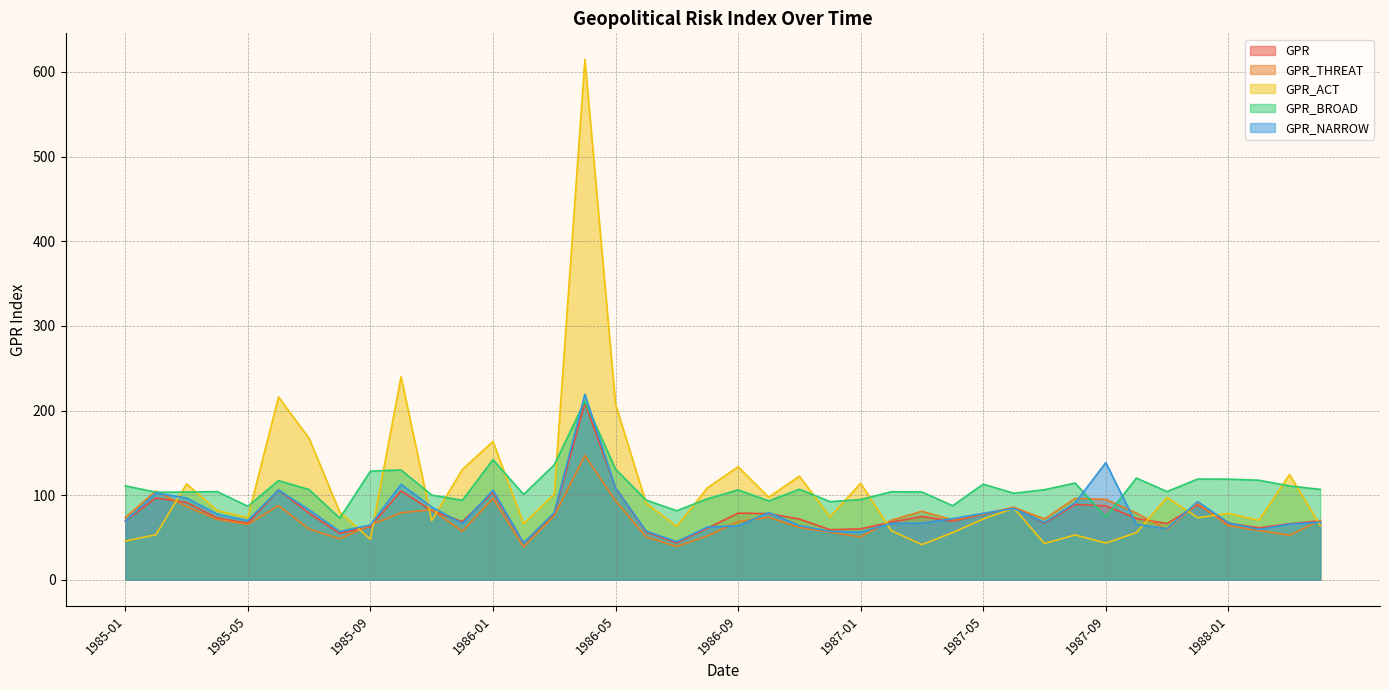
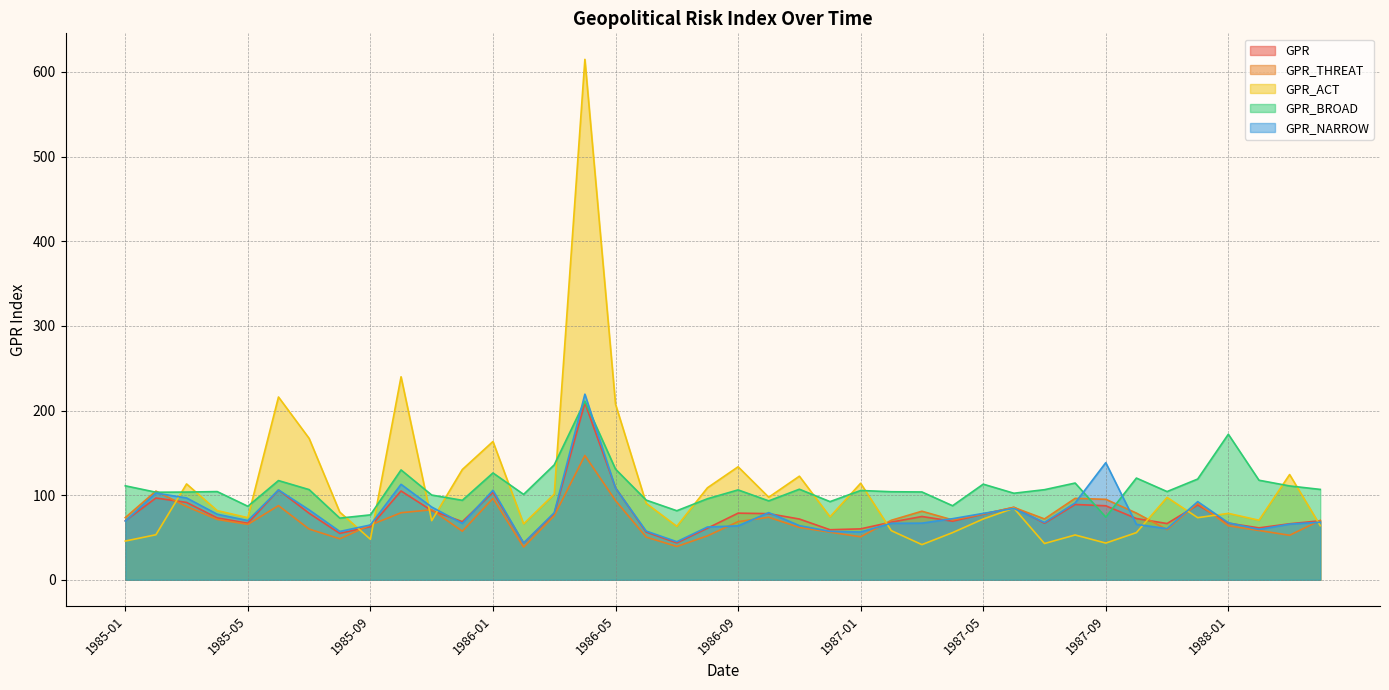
  {
    "GPR_BROAD": {
      "1985-01": 110,
      "1985-05": 90,
-     "1985-09": 130,
-     "1986-01": 140,
+     "1985-09": 80,
+     "1986-01": 130,
      "1986-05": 130,
      "1986-09": 110,
-     "1987-01": 90,
+     "1987-01": 110,
      "1987-05": 110,
      "1987-09": 70,
-     "1988-01": 120
+     "1988-01": 170
    },
    "GPR_NARROW": {
      "1985-05": 70,
      "1986-09": 60,
      "1987-01": 60,
      "1987-09": 140
    }
  }
